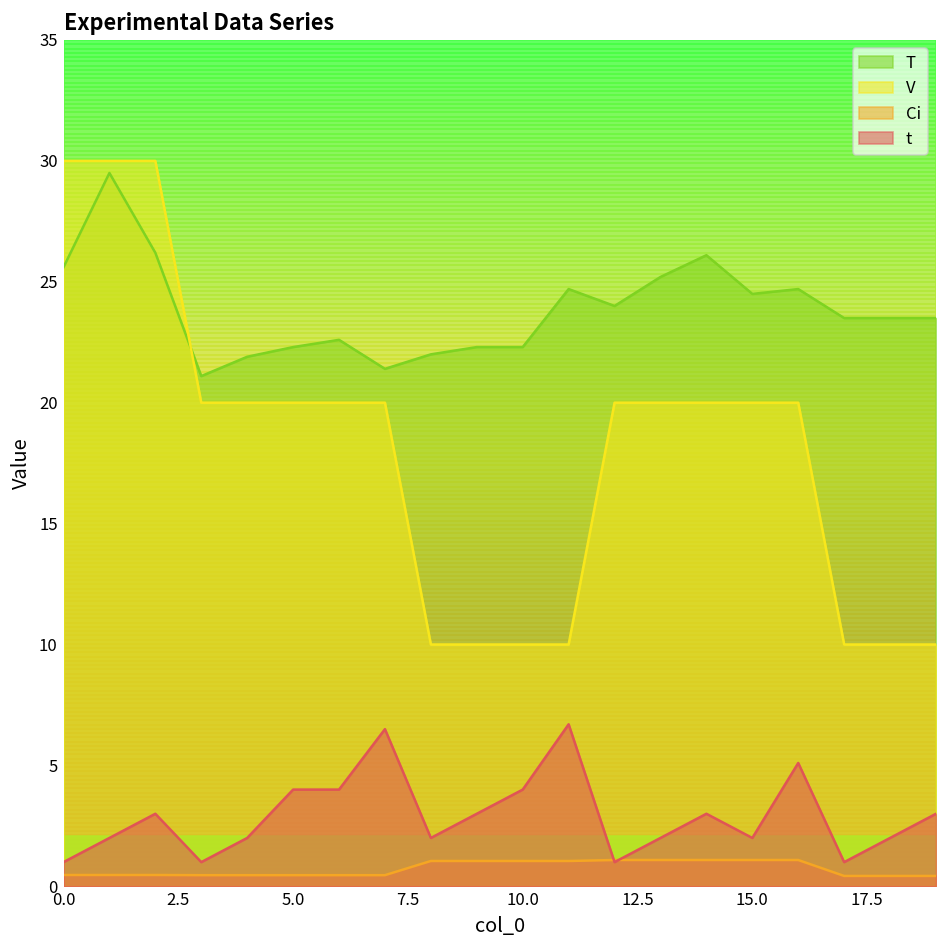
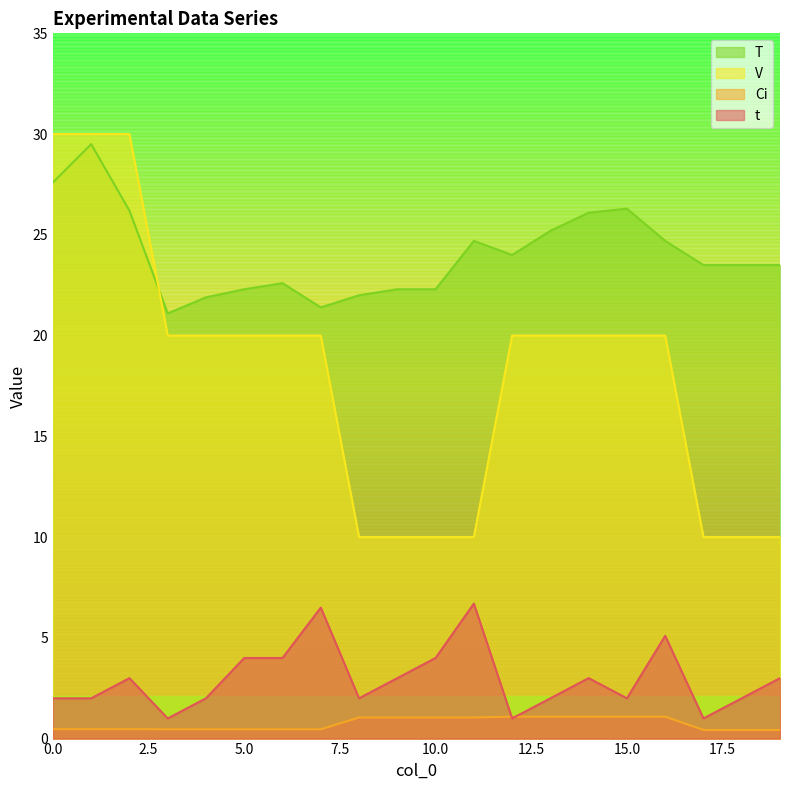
  {
    "T": {
-     "0.0": 25.6,
+     "0.0": 27.6,
      "5.0": 22.3,
      "10.0": 22.3,
-     "15.0": 24.5
+     "15.0": 26.3
    },
    "t": {
-     "0.0": 1,
+     "0.0": 2,
      "5.0": 4,
      "10.0": 4,
      "15.0": 2
    }
  }
